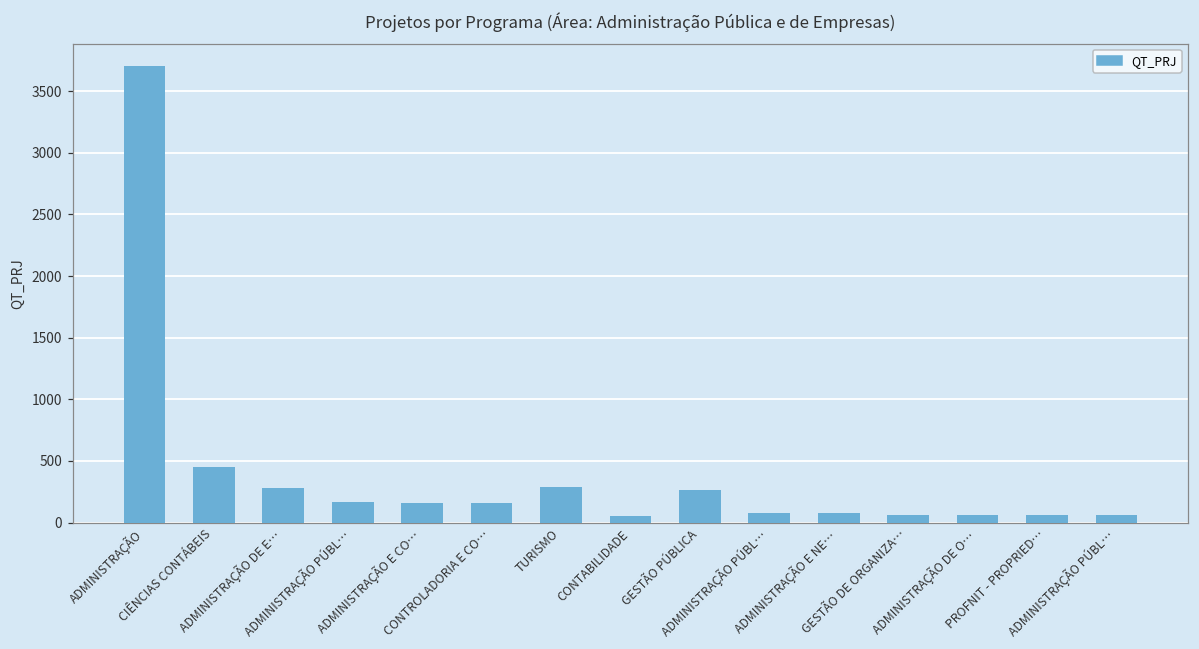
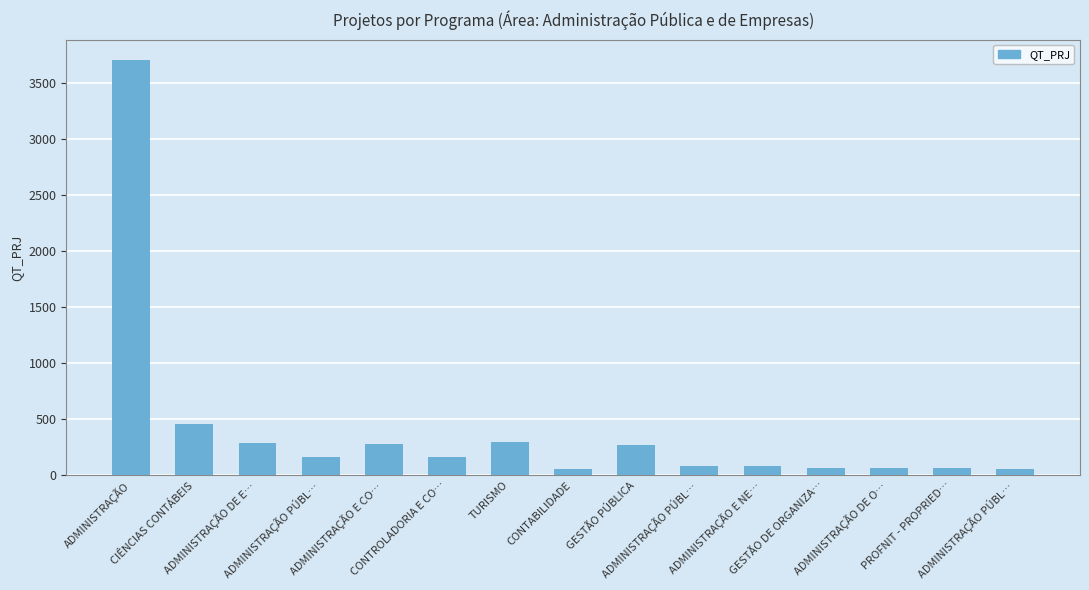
  {
    "ADMINISTRAÇÃO": 3700,
    "CIÊNCIAS CONTÁBEIS": 460,
    "ADMINISTRAÇÃO DE E…": 280,
-   "ADMINISTRAÇÃO E CO…": 160,
+   "ADMINISTRAÇÃO E CO…": 280,
    "CONTROLADORIA E CO…": 160,
    "TURISMO": 290,
    "CONTABILIDADE": 50,
    "GESTÃO PÚBLICA": 270,
    "ADMINISTRAÇÃO E NE…": 80,
    "GESTÃO DE ORGANIZA…": 60,
    "ADMINISTRAÇÃO DE O…": 60,
    "PROFNIT - PROPRIED…": 60
  }
